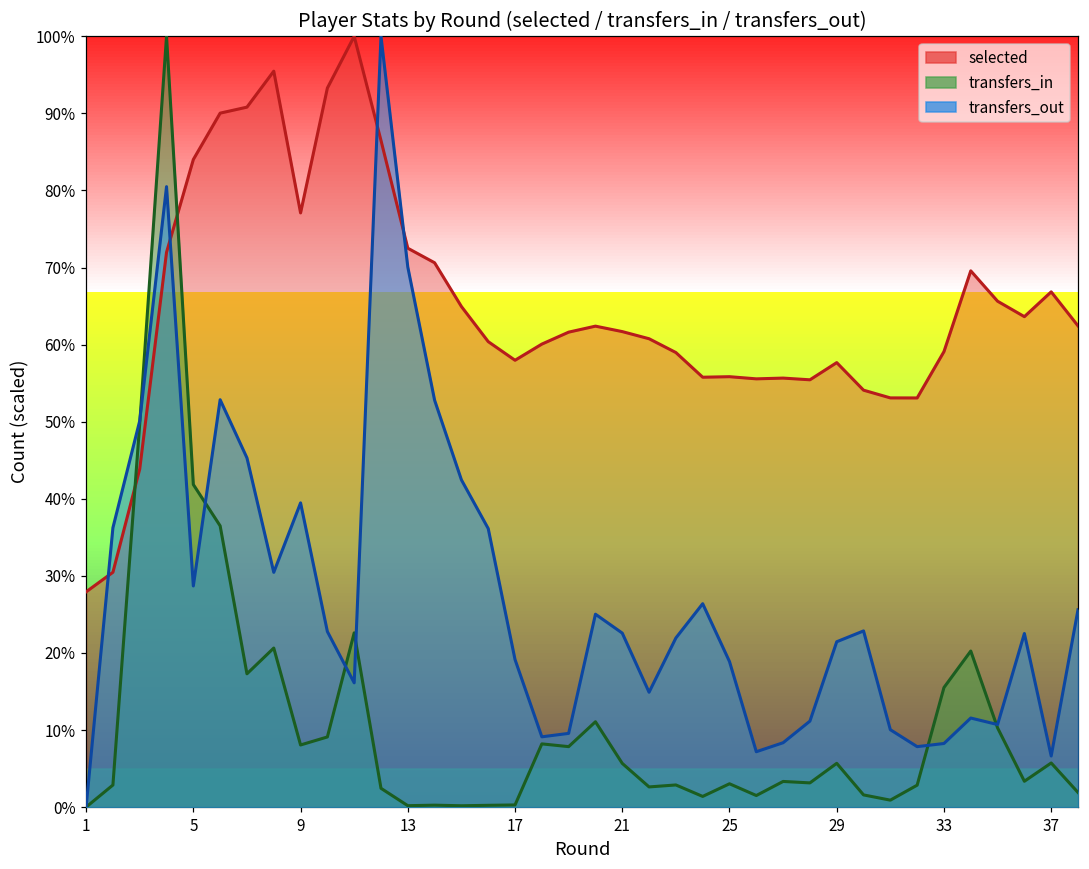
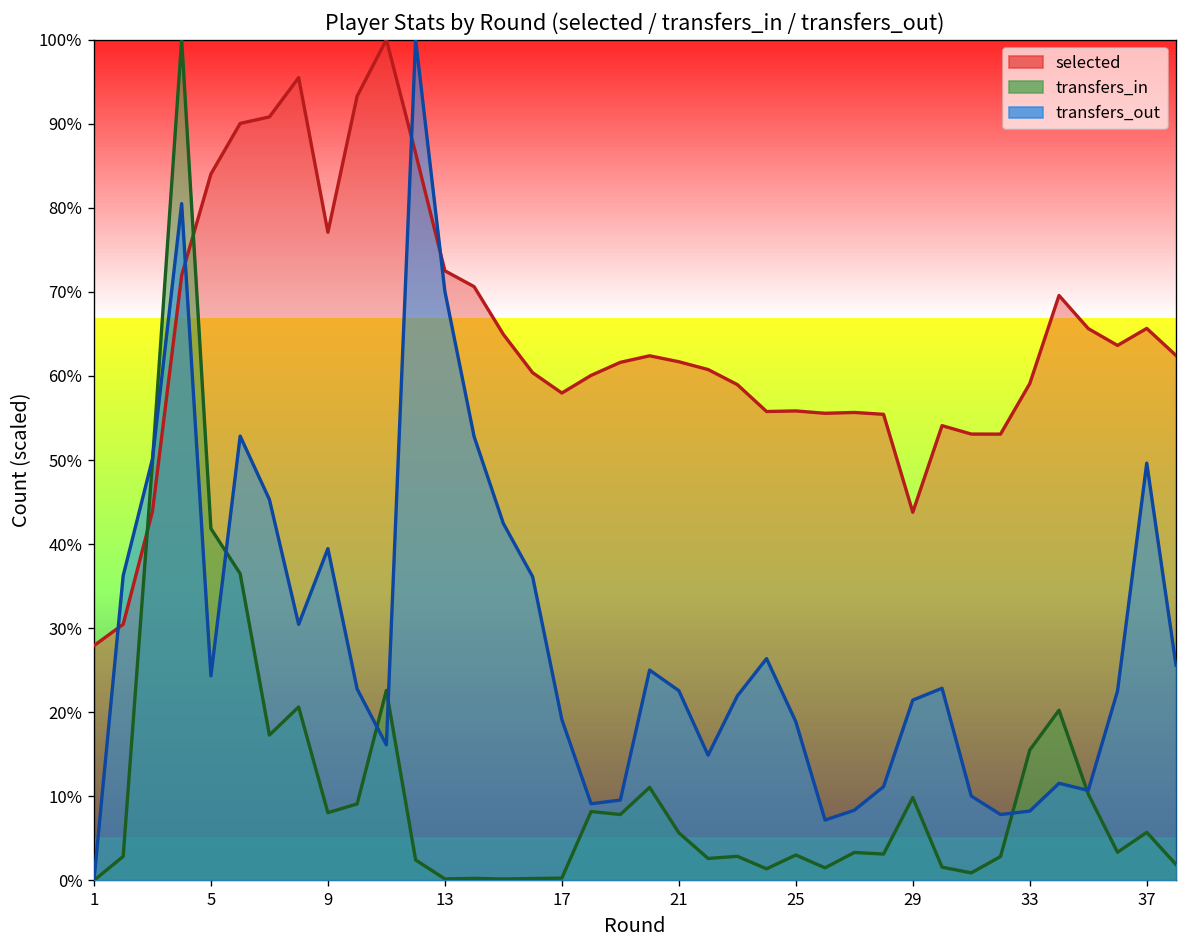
  {
    "selected": {
      "1": "28%",
      "5": "84%",
      "9": "77%",
      "13": "73%",
      "17": "58%",
      "21": "62%",
      "25": "56%",
-     "29": "58%",
+     "29": "44%",
      "33": "59%",
-     "37": "67%"
+     "37": "66%"
    },
    "transfers_in": {
      "5": "42%",
      "9": "8%",
      "21": "6%",
-     "29": "6%",
+     "29": "10%",
      "33": "16%",
      "37": "6%"
    },
    "transfers_out": {
-     "5": "29%",
+     "5": "24%",
      "9": "39%",
      "13": "70%",
      "17": "19%",
      "21": "23%",
      "25": "19%",
      "29": "21%",
      "33": "8%",
-     "37": "7%"
+     "37": "50%"
    }
  }
